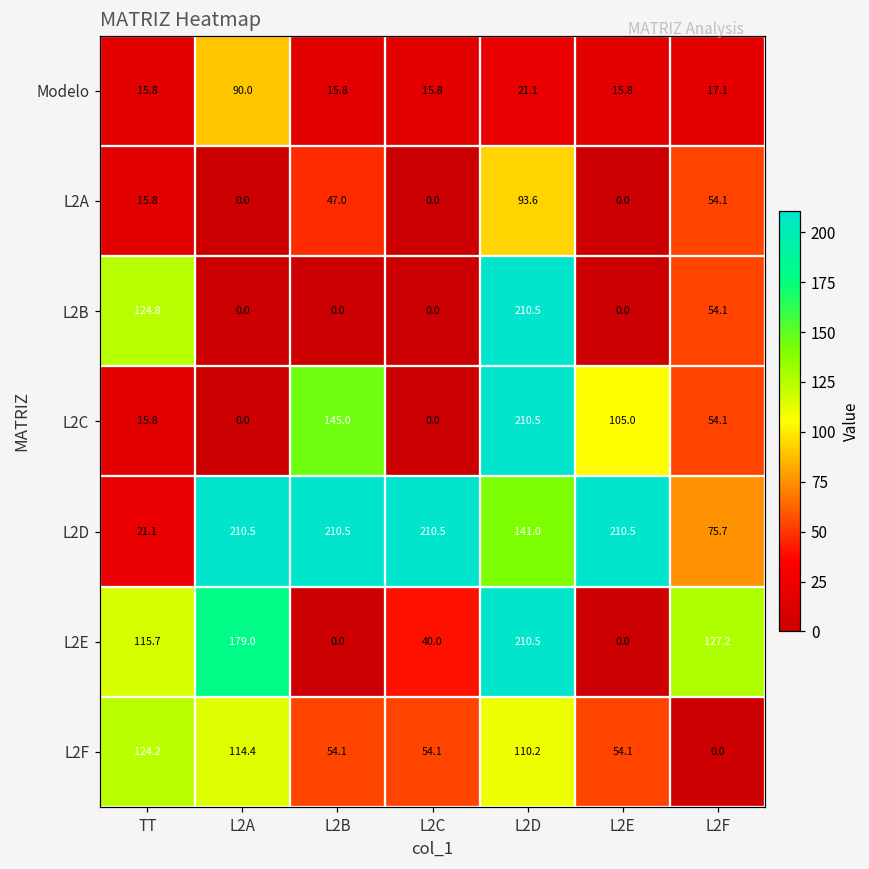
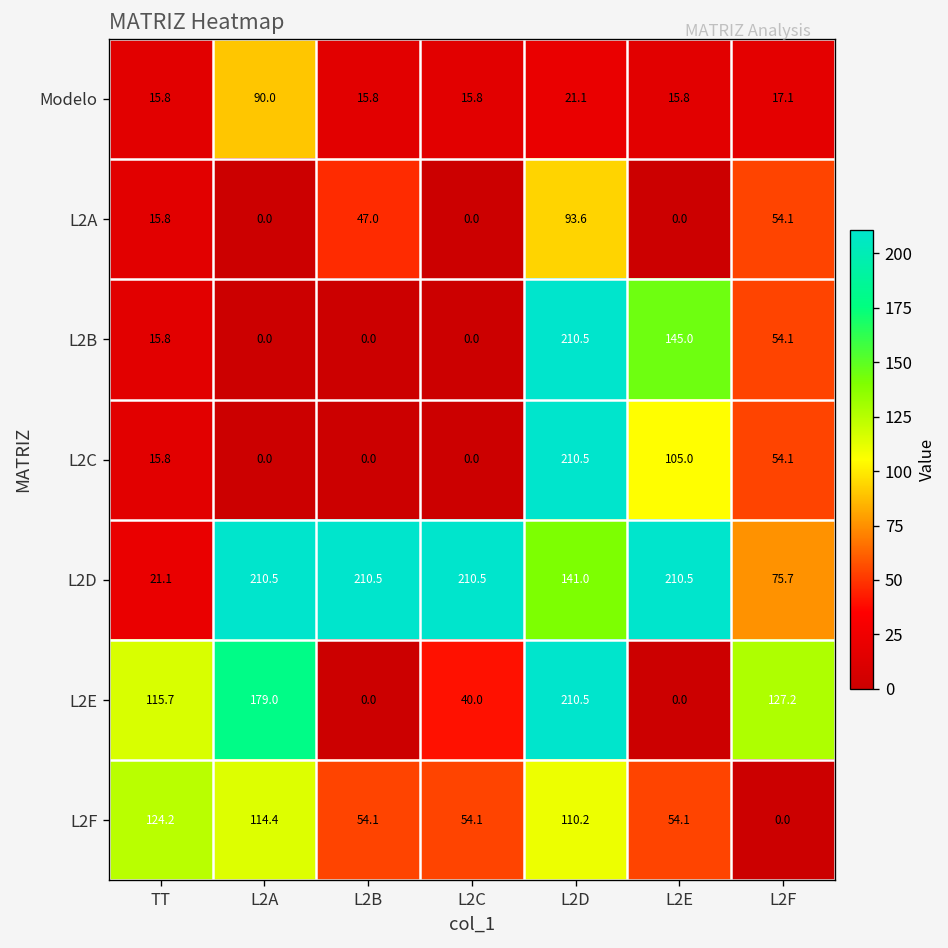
  {
    "Modelo": {
      "TT": 15.8,
      "L2A": 90.0,
      "L2B": 15.8,
      "L2C": 15.8,
      "L2D": 21.1,
      "L2E": 15.8,
      "L2F": 17.1
    },
    "L2A": {
      "TT": 15.8,
      "L2A": 0.0,
      "L2B": 47.0,
      "L2C": 0.0,
      "L2D": 93.6,
      "L2E": 0.0,
      "L2F": 54.1
    },
    "L2B": {
-     "TT": 124.8,
+     "TT": 15.8,
      "L2A": 0.0,
      "L2B": 0.0,
      "L2C": 0.0,
      "L2D": 210.5,
-     "L2E": 0.0,
+     "L2E": 145.0,
      "L2F": 54.1
    },
    "L2C": {
      "TT": 15.8,
      "L2A": 0.0,
-     "L2B": 145.0,
+     "L2B": 0.0,
      "L2C": 0.0,
      "L2D": 210.5,
      "L2E": 105.0,
      "L2F": 54.1
    },
    "L2D": {
      "TT": 21.1,
      "L2A": 210.5,
      "L2B": 210.5,
      "L2C": 210.5,
      "L2D": 141.0,
      "L2E": 210.5,
      "L2F": 75.7
    },
    "L2E": {
      "TT": 115.7,
      "L2A": 179.0,
      "L2B": 0.0,
      "L2C": 40.0,
      "L2D": 210.5,
      "L2E": 0.0,
      "L2F": 127.2
    },
    "L2F": {
      "TT": 124.2,
      "L2A": 114.4,
      "L2B": 54.1,
      "L2C": 54.1,
      "L2D": 110.2,
      "L2E": 54.1,
      "L2F": 0.0
    }
  }
